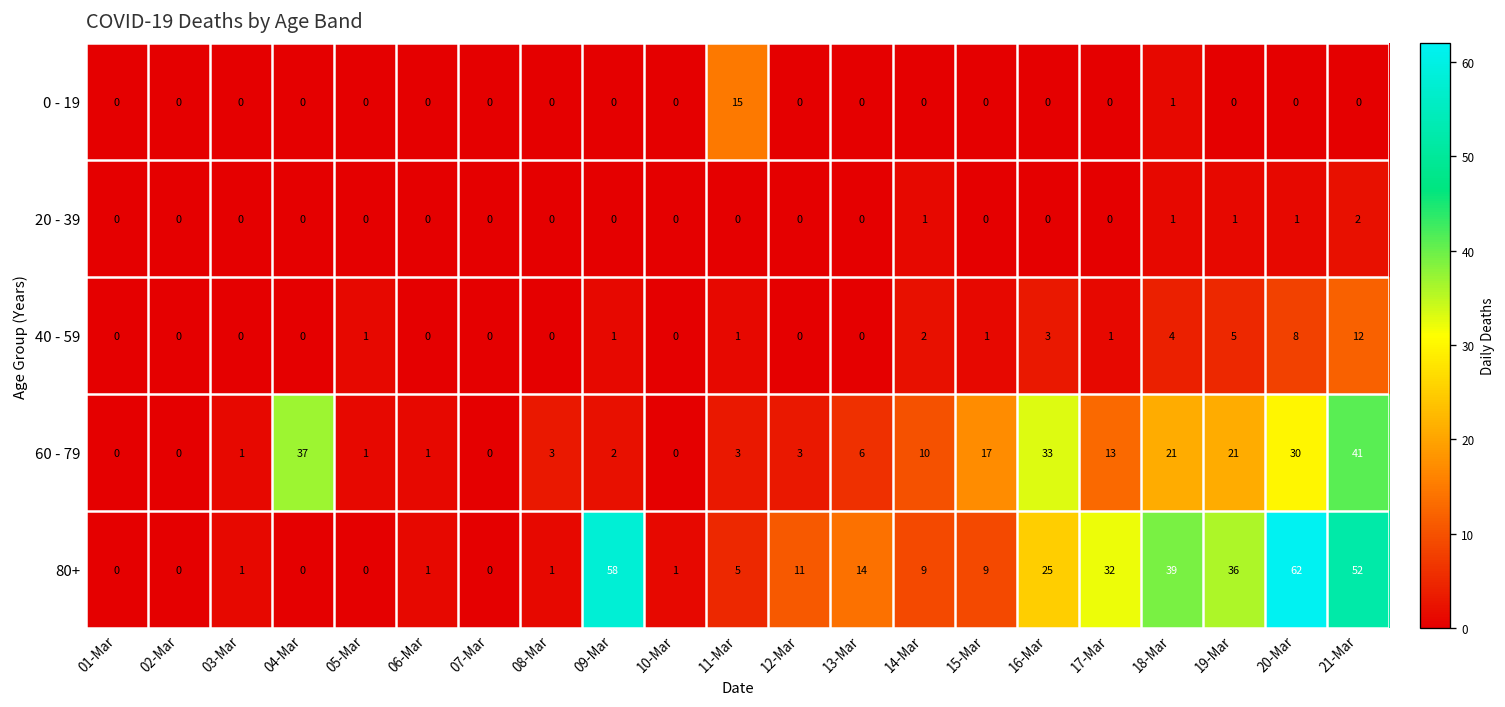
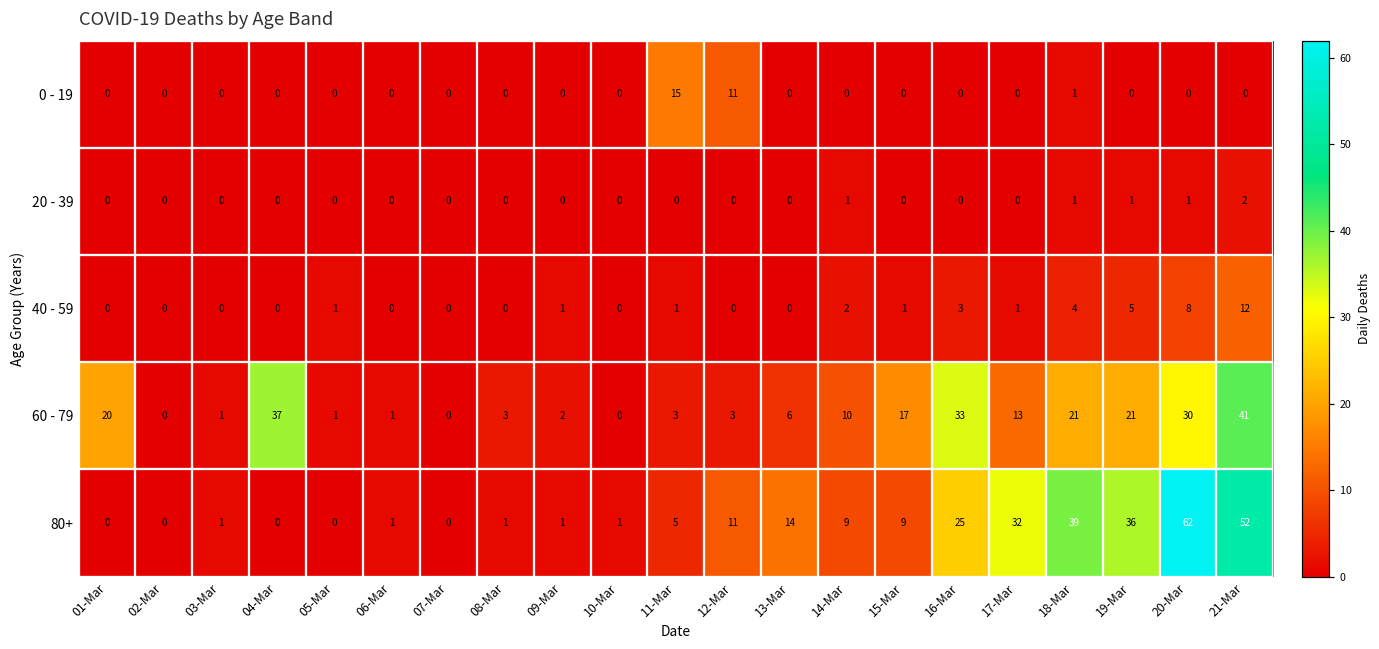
  {
    "0 - 19": {
      "01-Mar": 0,
      "02-Mar": 0,
      "03-Mar": 0,
      "04-Mar": 0,
      "05-Mar": 0,
      "06-Mar": 0,
      "07-Mar": 0,
      "08-Mar": 0,
      "09-Mar": 0,
      "10-Mar": 0,
      "11-Mar": 15,
-     "12-Mar": 0,
+     "12-Mar": 11,
      "13-Mar": 0,
      "14-Mar": 0,
      "15-Mar": 0,
      "16-Mar": 0,
      "17-Mar": 0,
      "18-Mar": 1,
      "19-Mar": 0,
      "20-Mar": 0,
      "21-Mar": 0
    },
    "20 - 39": {
      "01-Mar": 0,
      "02-Mar": 0,
      "03-Mar": 0,
      "04-Mar": 0,
      "05-Mar": 0,
      "06-Mar": 0,
      "07-Mar": 0,
      "08-Mar": 0,
      "09-Mar": 0,
      "10-Mar": 0,
      "11-Mar": 0,
      "12-Mar": 0,
      "13-Mar": 0,
      "14-Mar": 1,
      "15-Mar": 0,
      "16-Mar": 0,
      "17-Mar": 0,
      "18-Mar": 1,
      "19-Mar": 1,
      "20-Mar": 1,
      "21-Mar": 2
    },
    "40 - 59": {
      "01-Mar": 0,
      "02-Mar": 0,
      "03-Mar": 0,
      "04-Mar": 0,
      "05-Mar": 1,
      "06-Mar": 0,
      "07-Mar": 0,
      "08-Mar": 0,
      "09-Mar": 1,
      "10-Mar": 0,
      "11-Mar": 1,
      "12-Mar": 0,
      "13-Mar": 0,
      "14-Mar": 2,
      "15-Mar": 1,
      "16-Mar": 3,
      "17-Mar": 1,
      "18-Mar": 4,
      "19-Mar": 5,
      "20-Mar": 8,
      "21-Mar": 12
    },
    "60 - 79": {
-     "01-Mar": 0,
+     "01-Mar": 20,
      "02-Mar": 0,
      "03-Mar": 1,
      "04-Mar": 37,
      "05-Mar": 1,
      "06-Mar": 1,
      "07-Mar": 0,
      "08-Mar": 3,
      "09-Mar": 2,
      "10-Mar": 0,
      "11-Mar": 3,
      "12-Mar": 3,
      "13-Mar": 6,
      "14-Mar": 10,
      "15-Mar": 17,
      "16-Mar": 33,
      "17-Mar": 13,
      "18-Mar": 21,
      "19-Mar": 21,
      "20-Mar": 30,
      "21-Mar": 41
    },
    "80+": {
      "01-Mar": 0,
      "02-Mar": 0,
      "03-Mar": 1,
      "04-Mar": 0,
      "05-Mar": 0,
      "06-Mar": 1,
      "07-Mar": 0,
      "08-Mar": 1,
-     "09-Mar": 58,
+     "09-Mar": 1,
      "10-Mar": 1,
      "11-Mar": 5,
      "12-Mar": 11,
      "13-Mar": 14,
      "14-Mar": 9,
      "15-Mar": 9,
      "16-Mar": 25,
      "17-Mar": 32,
      "18-Mar": 39,
      "19-Mar": 36,
      "20-Mar": 62,
      "21-Mar": 52
    }
  }
